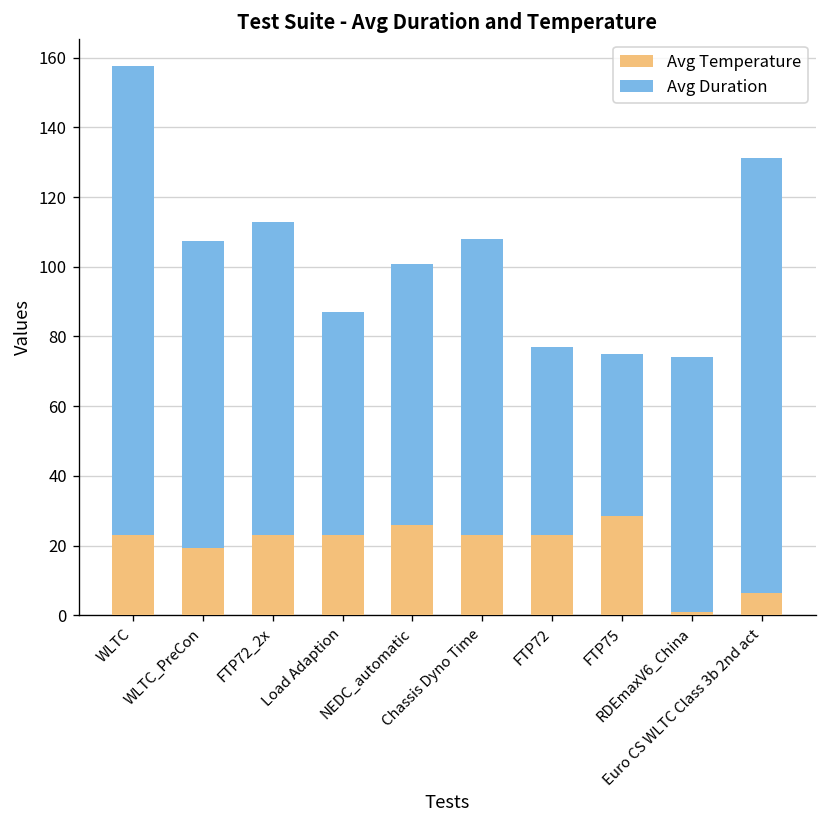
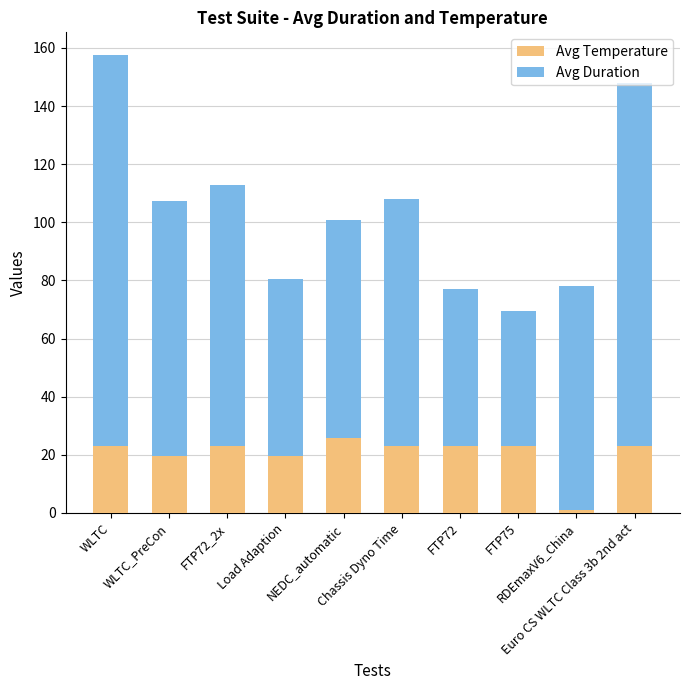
  {
    "Avg Temperature": {
      "WLTC": 23,
      "WLTC_PreCon": 19,
      "FTP72_2x": 23,
-     "Load Adaption": 23,
+     "Load Adaption": 20,
      "NEDC_automatic": 26,
      "Chassis Dyno Time": 23,
      "FTP72": 23,
-     "FTP75": 28,
+     "FTP75": 23,
      "RDEmaxV6_China": 1,
-     "Euro CS WLTC Class 3b 2nd act": 6
+     "Euro CS WLTC Class 3b 2nd act": 23
    },
    "Avg Duration": {
      "WLTC": 135,
      "WLTC_PreCon": 88,
      "FTP72_2x": 90,
-     "Load Adaption": 64,
+     "Load Adaption": 61,
      "NEDC_automatic": 75,
      "Chassis Dyno Time": 85,
      "FTP72": 54,
      "FTP75": 47,
-     "RDEmaxV6_China": 73
+     "RDEmaxV6_China": 77
    }
  }
